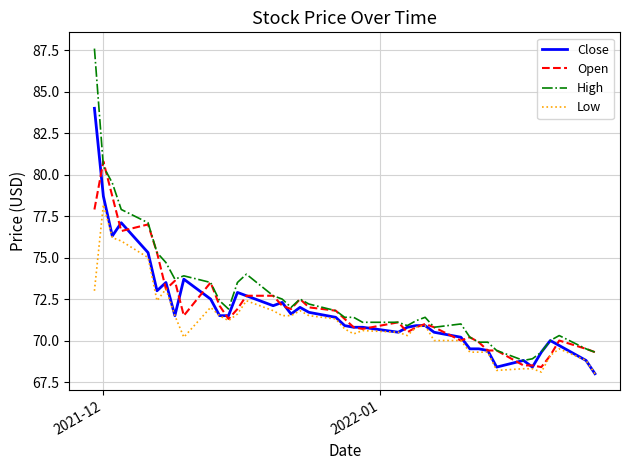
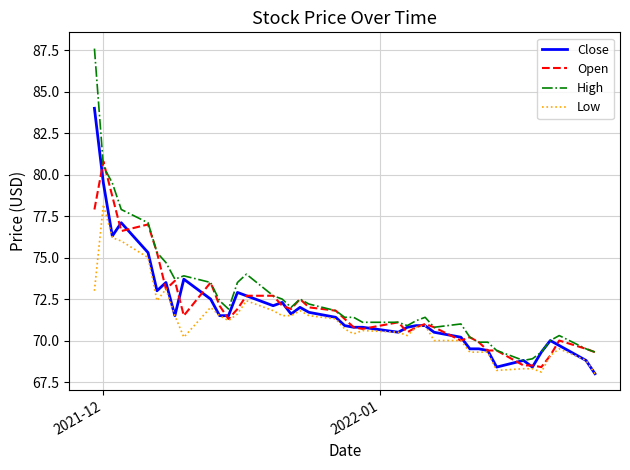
  {
    "Close": {
-     "2021-12": 78.7
+     "2021-12": 79.5
    },
    "Open": {
      "2021-12": 80.8
    },
    "High": {
      "2021-12": 80.5
    },
    "Low": {
      "2021-12": 78.2
    }
  }
